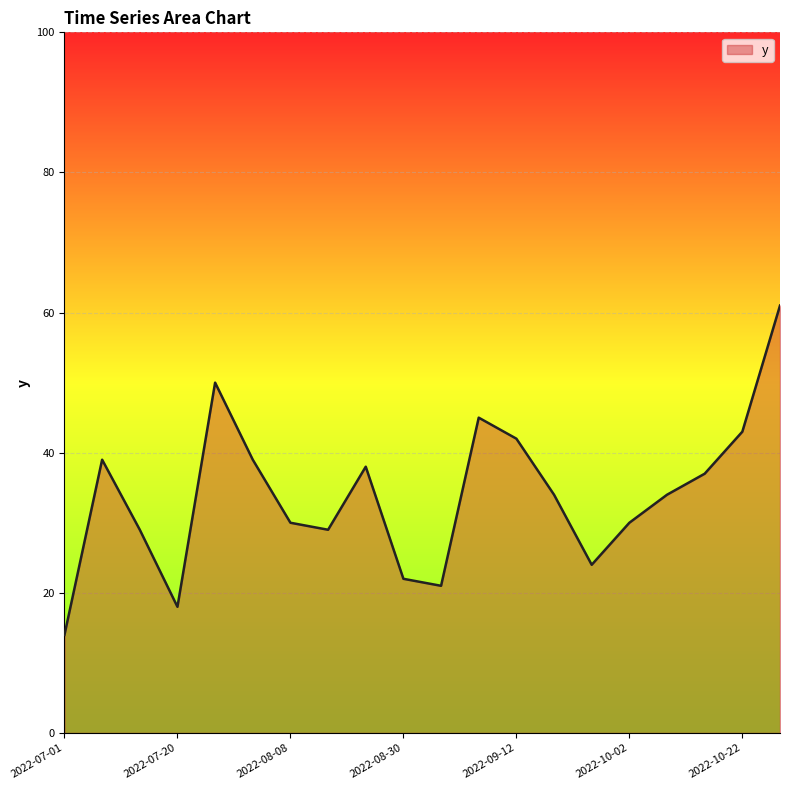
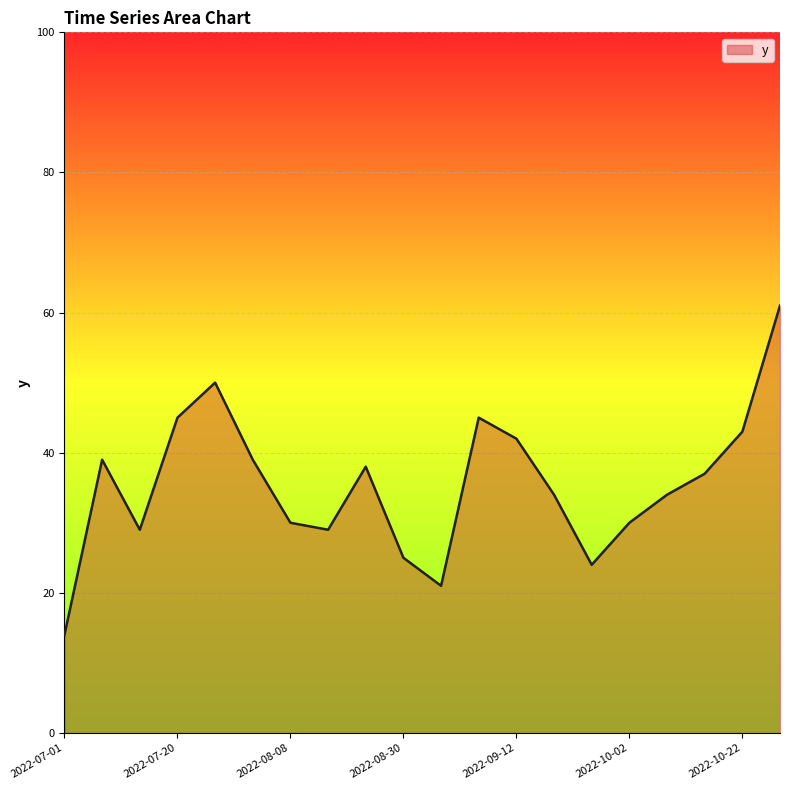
  {
    "2022-07-01": 14,
-   "2022-07-20": 18,
+   "2022-07-20": 45,
    "2022-08-08": 30,
-   "2022-08-30": 22,
+   "2022-08-30": 25,
    "2022-09-12": 42,
    "2022-10-02": 30,
    "2022-10-22": 43
  }
